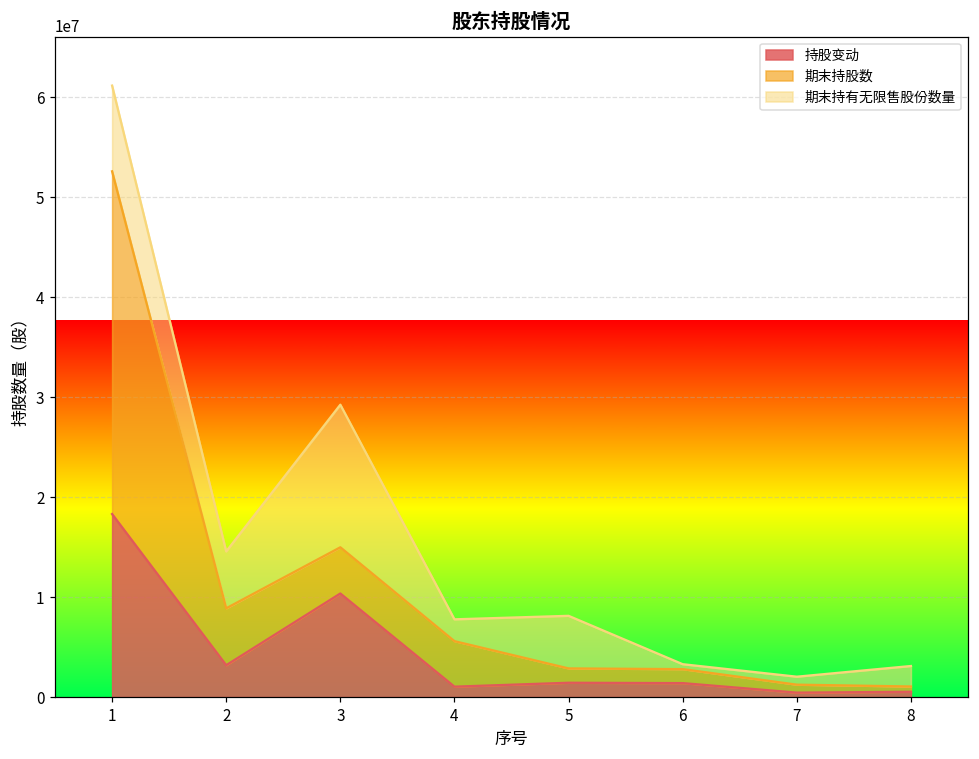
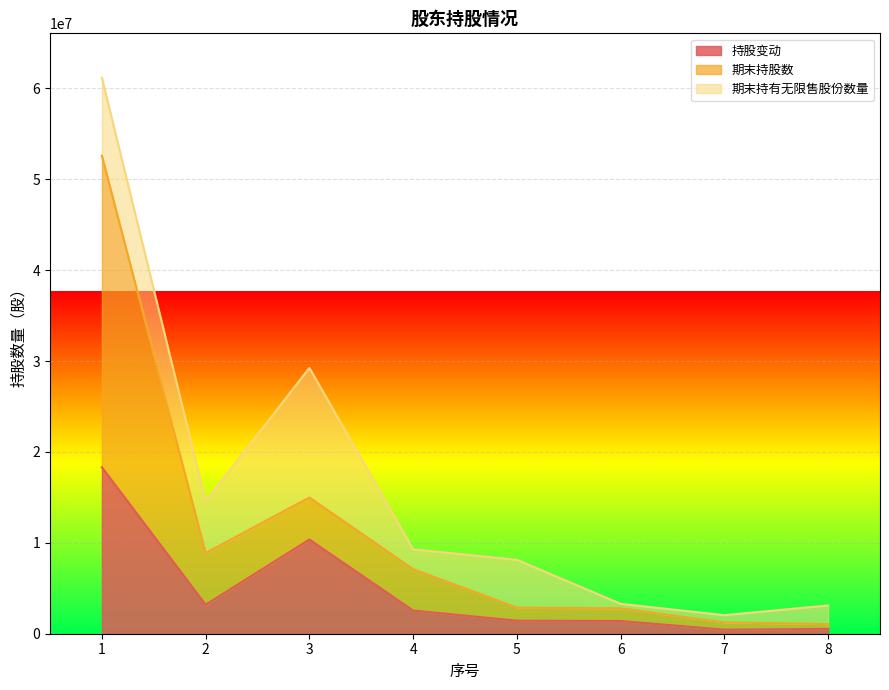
  {
    "持股变动": {
      "1": 18000000,
      "2": 3000000,
      "3": 10000000,
-     "4": 1000000,
+     "4": 3000000,
      "5": 1000000,
      "6": 1000000,
      "7": 0,
      "8": 1000000
    },
    "期末持股数": {
      "1": 34000000,
      "2": 6000000,
      "3": 5000000,
      "4": 5000000,
      "5": 1000000,
      "6": 1000000,
      "7": 1000000,
      "8": 1000000
    },
    "期末持有无限售股份数量": {
      "1": 9000000,
      "2": 6000000,
      "3": 14000000,
      "4": 2000000,
      "5": 5000000,
      "6": 0,
      "7": 1000000,
      "8": 2000000
    }
  }
